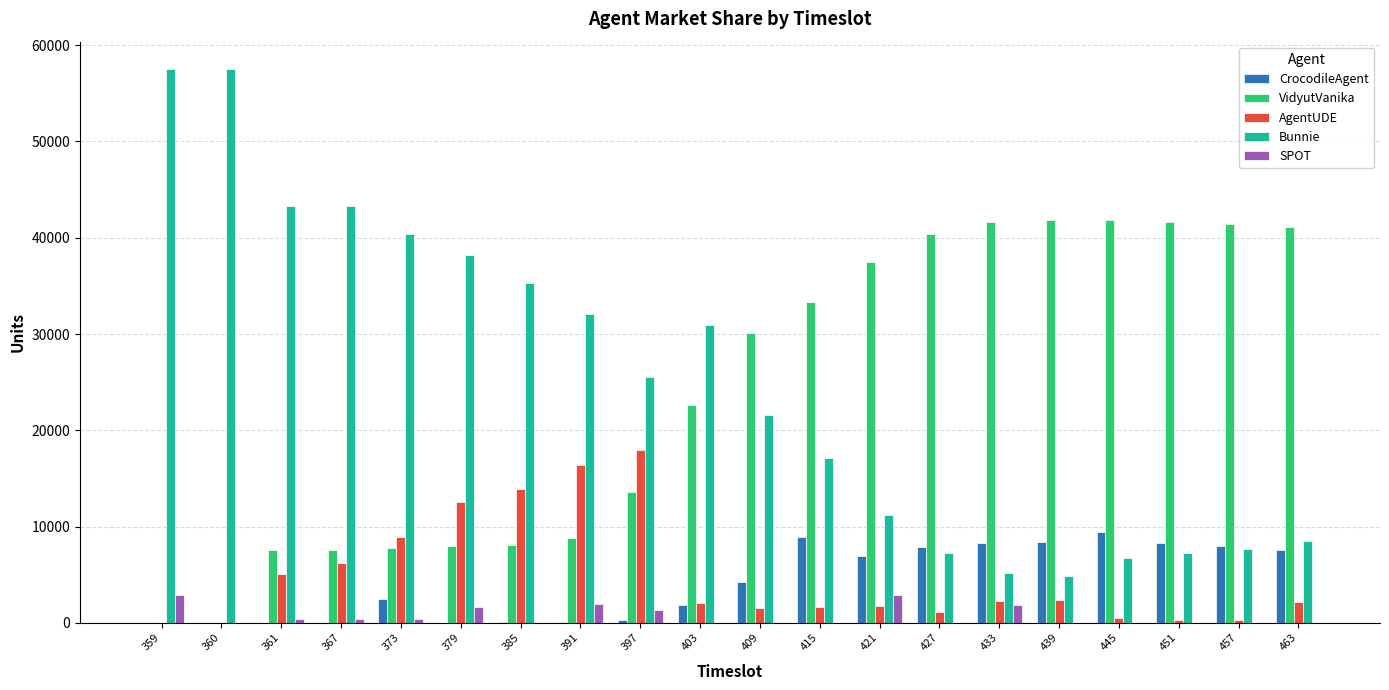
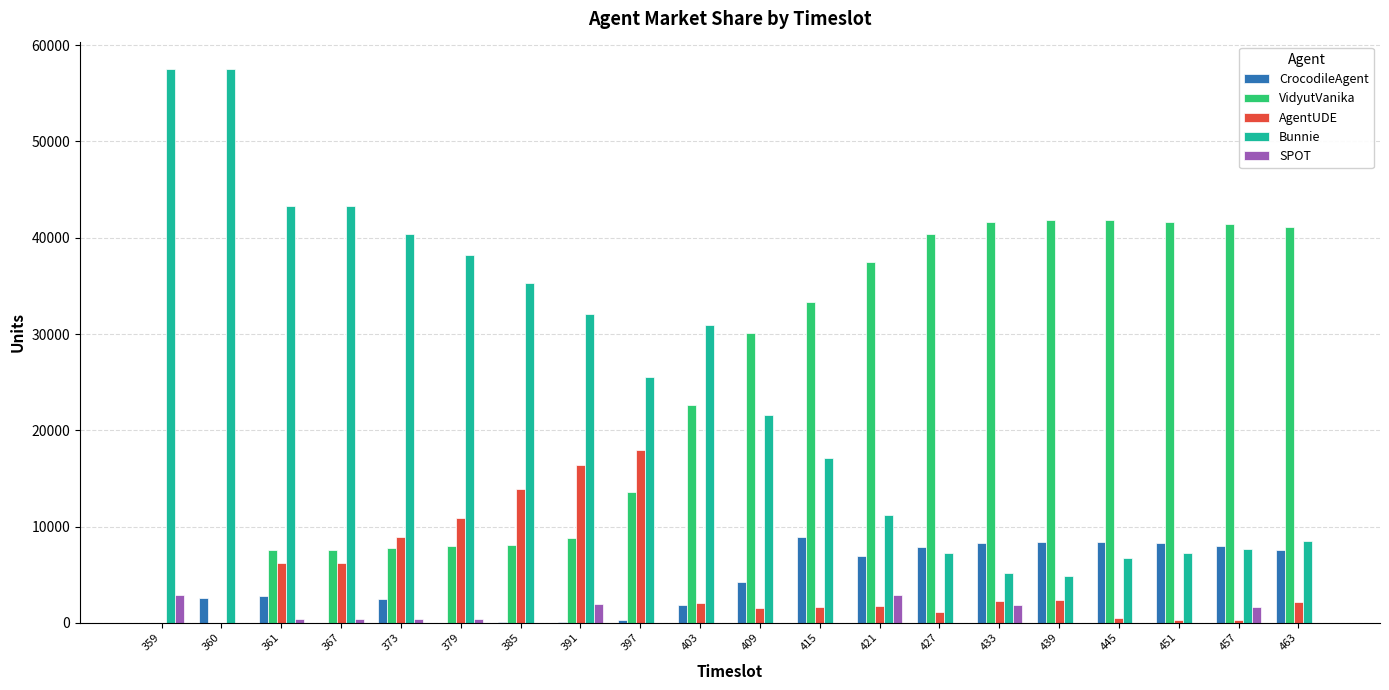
  {
    "CrocodileAgent": {
      "359": 0,
-     "360": 0,
-     "361": 0,
+     "360": 3000,
+     "361": 3000,
      "373": 2000,
      "397": 0,
      "403": 2000,
      "409": 4000,
      "415": 9000,
      "421": 7000,
      "427": 8000,
      "433": 8000,
      "439": 8000,
-     "445": 9000,
+     "445": 8000,
      "451": 8000,
      "457": 8000,
      "463": 8000
    },
    "AgentUDE": {
      "359": 0,
      "360": 0,
-     "361": 5000,
+     "361": 6000,
      "367": 6000,
      "373": 9000,
-     "379": 13000,
+     "379": 11000,
      "385": 14000,
      "391": 16000,
      "397": 18000,
      "403": 2000,
      "409": 2000,
      "415": 2000,
      "421": 2000,
      "427": 1000,
      "433": 2000,
      "439": 2000,
      "445": 0,
      "451": 0,
      "457": 0,
      "463": 2000
    },
    "SPOT": {
      "359": 3000,
      "360": 0,
      "361": 0,
      "367": 0,
      "373": 0,
-     "379": 2000,
+     "379": 0,
      "391": 2000,
-     "397": 1000,
+     "397": 0,
      "421": 3000,
      "433": 2000,
-     "457": 0
+     "457": 2000
    }
  }
